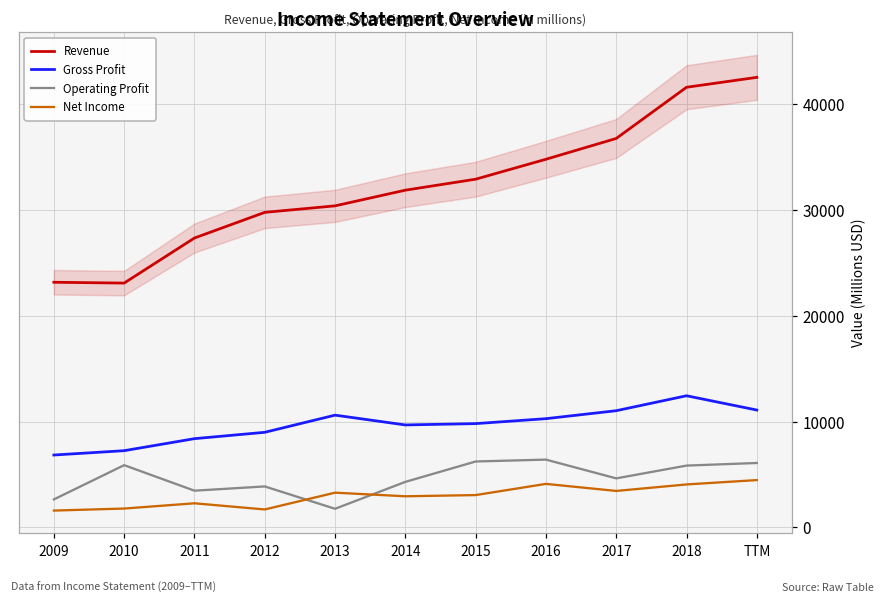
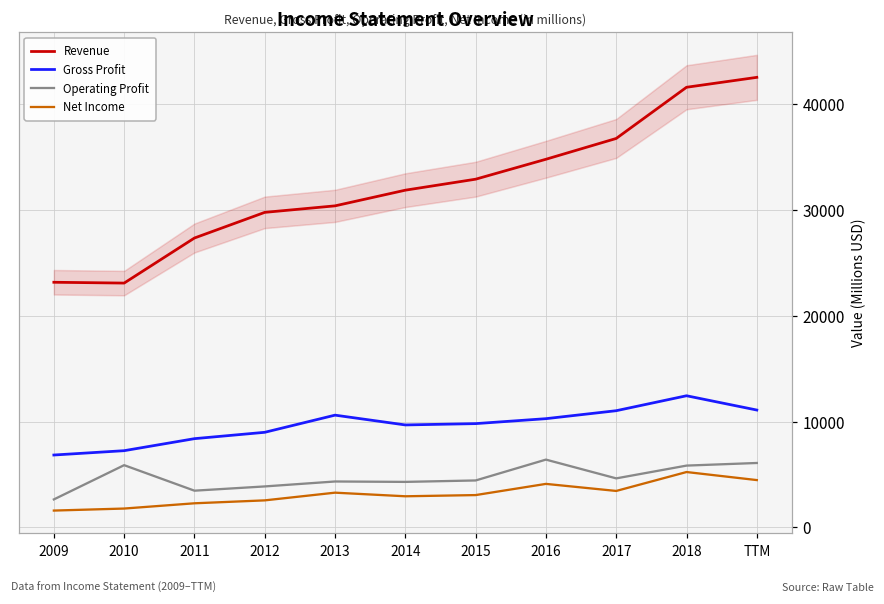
  {
    "Gross Profit": {
      "2009": 7000,
      "2010": 7000,
      "2011": 8000,
      "2012": 9000,
      "2013": 11000,
      "2014": 10000,
      "2015": 10000,
      "2016": 10000,
      "2017": 11000,
      "2018": 12000,
      "TTM": 11000
    },
    "Operating Profit": {
      "2009": 3000,
      "2010": 6000,
      "2011": 3000,
      "2012": 4000,
-     "2013": 2000,
+     "2013": 4000,
      "2014": 4000,
-     "2015": 6000,
+     "2015": 4000,
      "2016": 6000,
      "2017": 5000,
      "2018": 6000,
      "TTM": 6000
    },
    "Net Income": {
      "2009": 2000,
      "2010": 2000,
      "2011": 2000,
-     "2012": 2000,
+     "2012": 3000,
      "2013": 3000,
      "2014": 3000,
      "2015": 3000,
      "2016": 4000,
      "2017": 3000,
-     "2018": 4000,
+     "2018": 5000,
      "TTM": 4000
    }
  }
